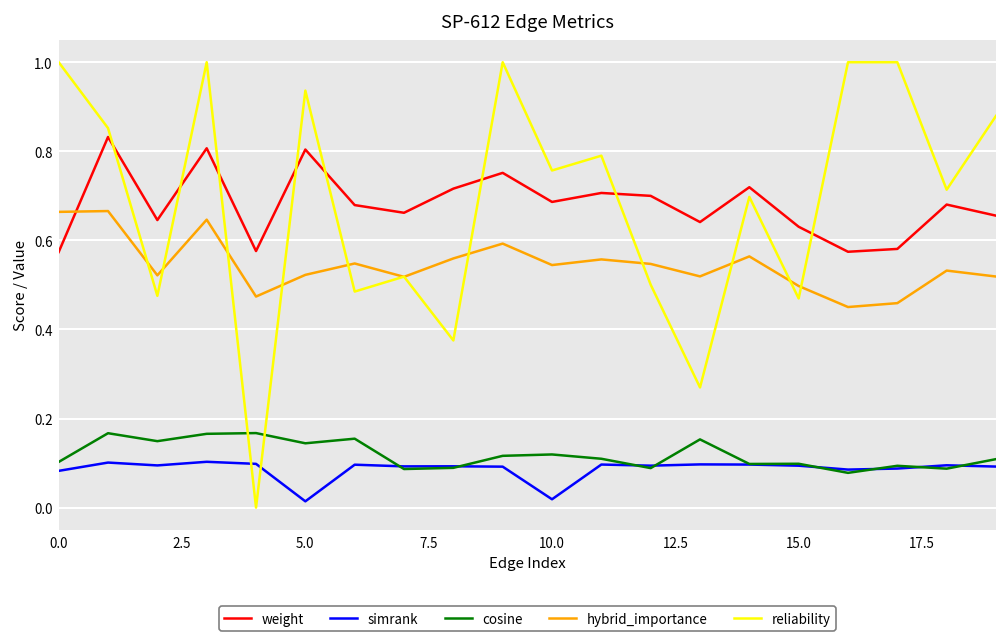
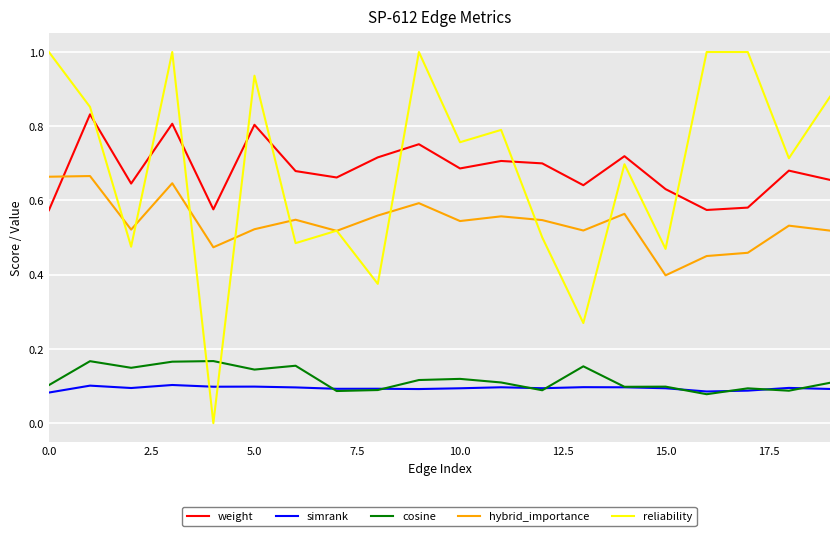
  {
    "weight": {
      "0.0": 0.57,
      "5.0": 0.80,
      "10.0": 0.69,
      "15.0": 0.63
    },
    "simrank": {
      "0.0": 0.08,
-     "5.0": 0.01,
-     "10.0": 0.02
+     "5.0": 0.10,
+     "10.0": 0.09
    },
    "cosine": {
      "0.0": 0.10,
      "5.0": 0.14,
      "10.0": 0.12
    },
    "hybrid_importance": {
      "0.0": 0.66,
      "5.0": 0.52,
      "10.0": 0.54,
-     "15.0": 0.50
+     "15.0": 0.40
    },
    "reliability": {
      "0.0": 1.00,
      "5.0": 0.94,
      "10.0": 0.76,
      "15.0": 0.47
    }
  }
